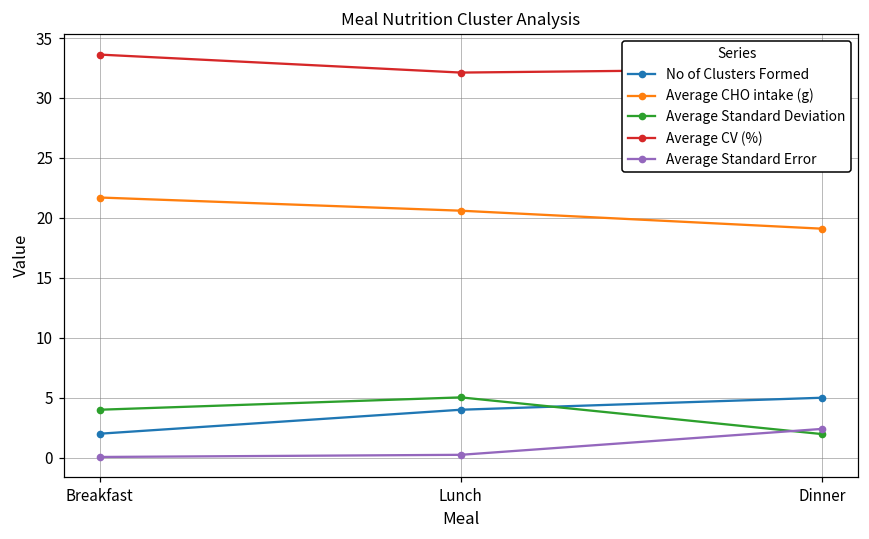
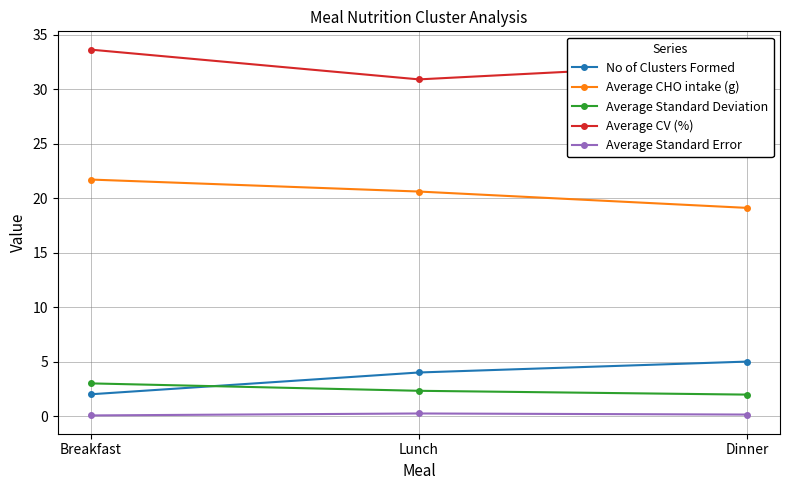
  {
    "No of Clusters Formed": {
      "Breakfast": 2.0,
      "Lunch": 4.0,
      "Dinner": 5.0
    },
    "Average CHO intake (g)": {
      "Breakfast": 21.7,
      "Lunch": 20.6,
      "Dinner": 19.1
    },
    "Average Standard Deviation": {
-     "Breakfast": 4,
-     "Lunch": 5.0,
+     "Breakfast": 3,
+     "Lunch": 2.3,
      "Dinner": 2.0
    },
    "Average CV (%)": {
      "Breakfast": 33.6,
-     "Lunch": 32.1
+     "Lunch": 30.9
    },
    "Average Standard Error": {
      "Breakfast": 0.1,
      "Lunch": 0.2,
-     "Dinner": 2.4
+     "Dinner": 0.1
    }
  }
